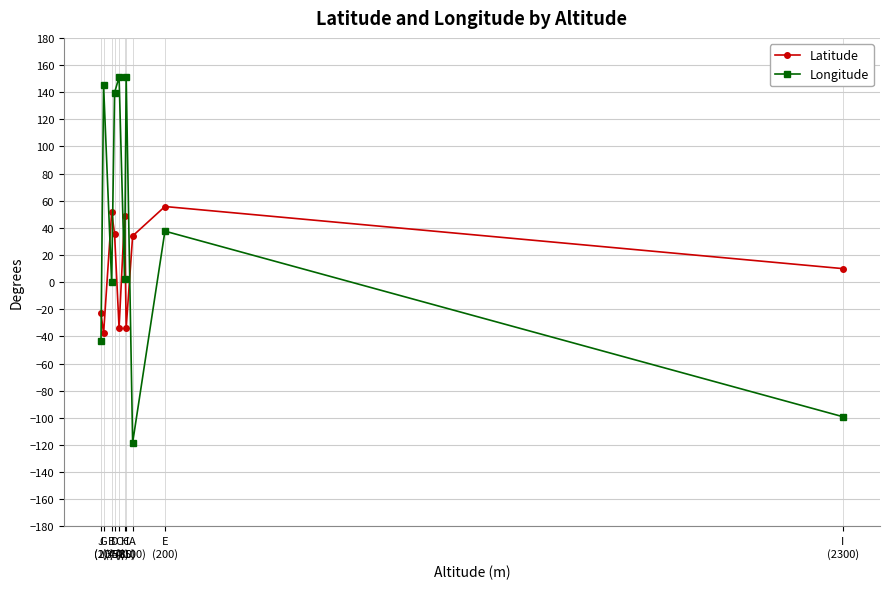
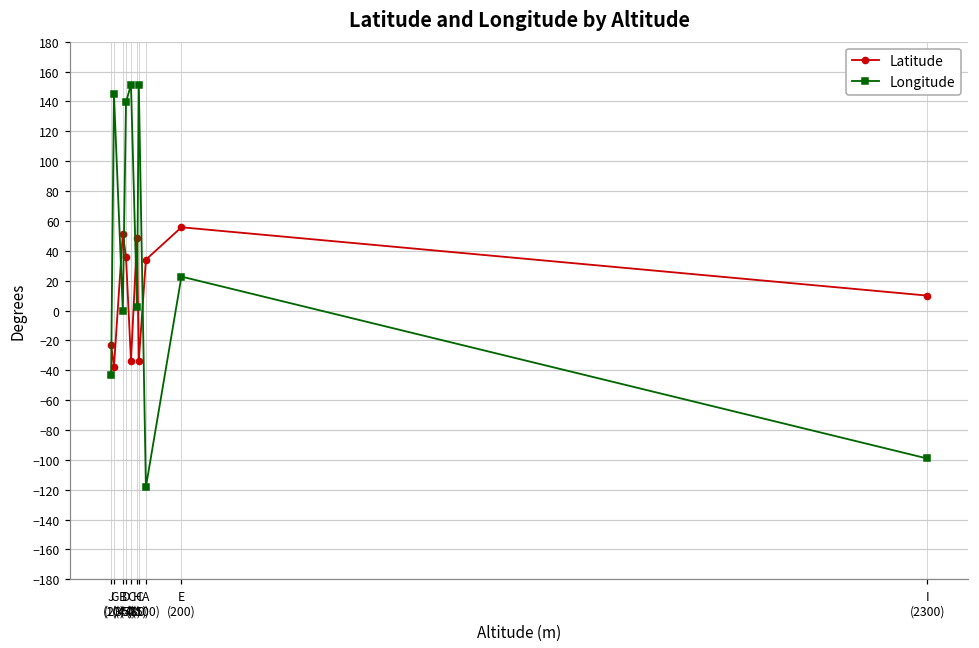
  {
    "Latitude": {
      "E (200)": 56,
      "I (2300)": 10
    },
    "Longitude": {
-     "E (200)": 38,
+     "E (200)": 23,
      "I (2300)": -99
    }
  }
